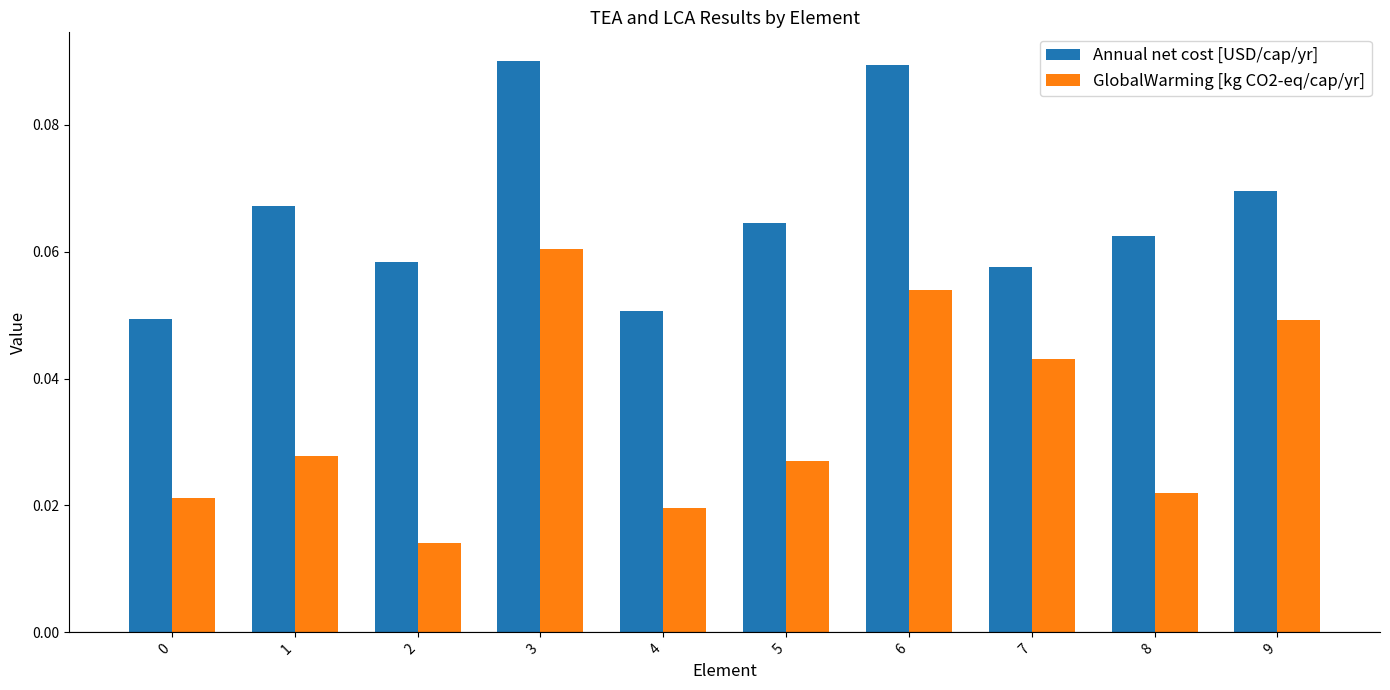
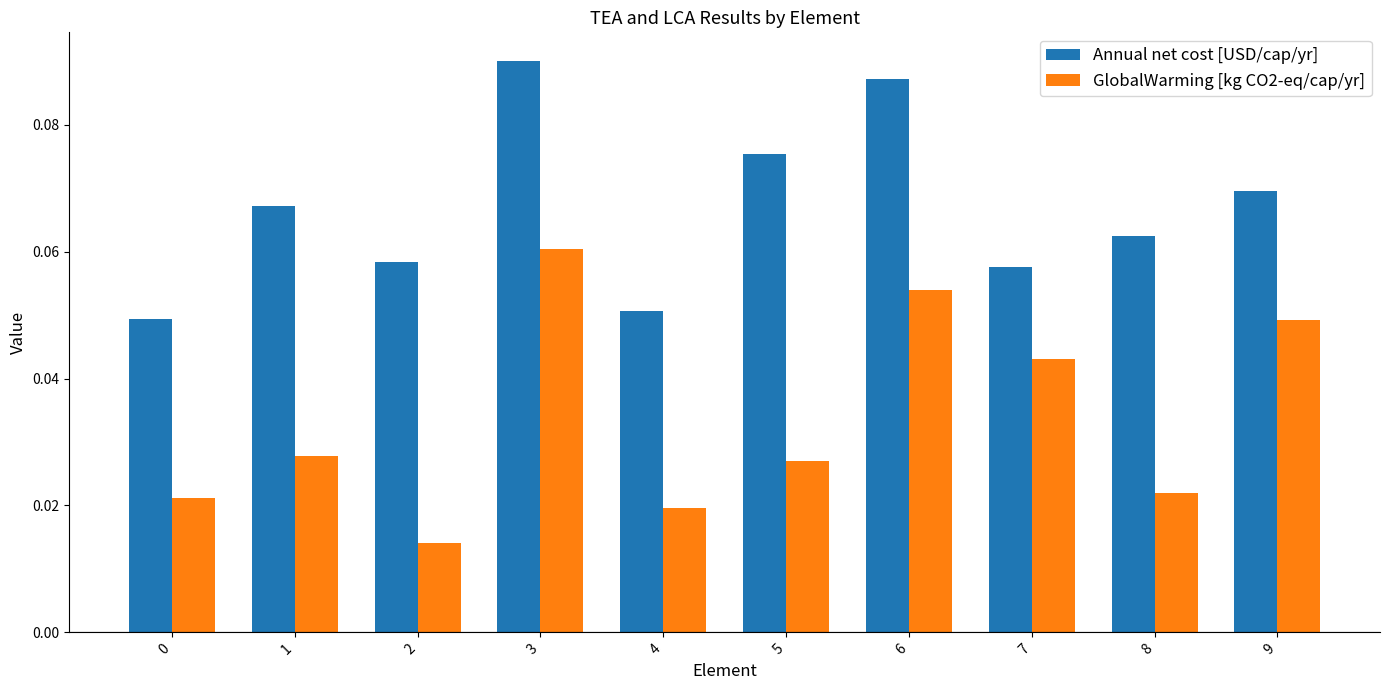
  {
    "Annual net cost [USD/cap/yr]": {
      "0": 0.049,
      "1": 0.067,
      "2": 0.058,
      "3": 0.090,
      "4": 0.051,
-     "5": 0.065,
-     "6": 0.089,
+     "5": 0.075,
+     "6": 0.087,
      "7": 0.058,
      "8": 0.063,
      "9": 0.070
    },
    "GlobalWarming [kg CO2-eq/cap/yr]": {
      "0": 0.021,
      "1": 0.028,
      "2": 0.014,
      "3": 0.060,
      "4": 0.020,
      "5": 0.027,
      "6": 0.054,
      "7": 0.043,
      "8": 0.022,
      "9": 0.049
    }
  }
